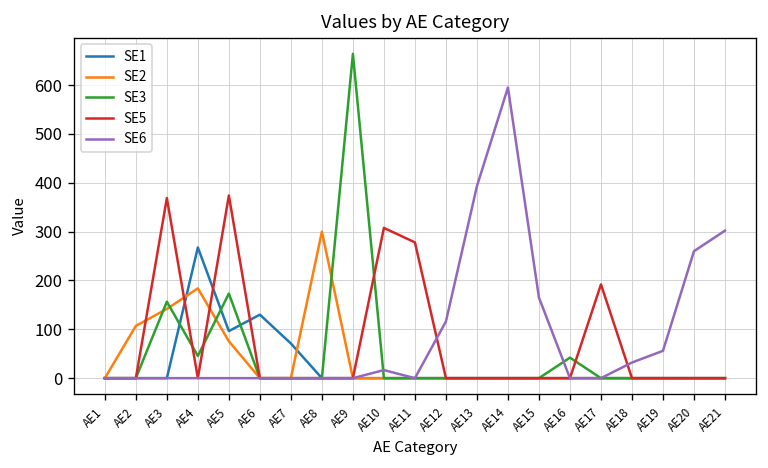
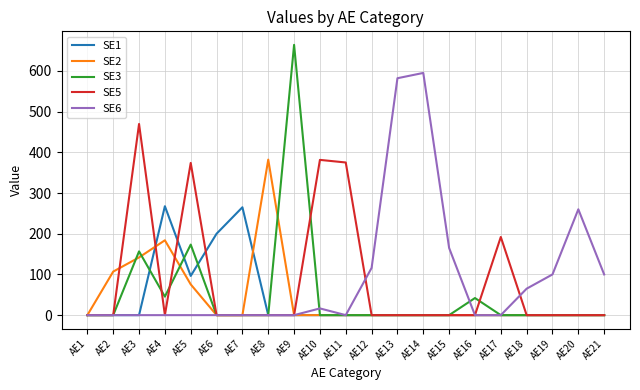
  {
    "SE1": {
      "AE4": 270,
      "AE5": 100,
-     "AE6": 130,
-     "AE7": 70
+     "AE6": 200,
+     "AE7": 270
    },
    "SE2": {
      "AE2": 110,
      "AE3": 140,
      "AE4": 180,
      "AE5": 80,
-     "AE8": 300
+     "AE8": 380
    },
    "SE3": {
      "AE3": 160,
      "AE4": 50,
      "AE5": 170,
      "AE9": 660,
      "AE16": 40
    },
    "SE5": {
-     "AE3": 370,
+     "AE3": 470,
      "AE5": 370,
-     "AE10": 310,
-     "AE11": 280,
+     "AE10": 380,
+     "AE11": 380,
      "AE17": 190
    },
    "SE6": {
      "AE5": 0,
      "AE10": 20,
      "AE12": 120,
-     "AE13": 390,
+     "AE13": 580,
      "AE14": 600,
      "AE15": 170,
-     "AE18": 30,
-     "AE19": 60,
+     "AE18": 70,
+     "AE19": 100,
      "AE20": 260,
-     "AE21": 300
+     "AE21": 100
    }
  }
